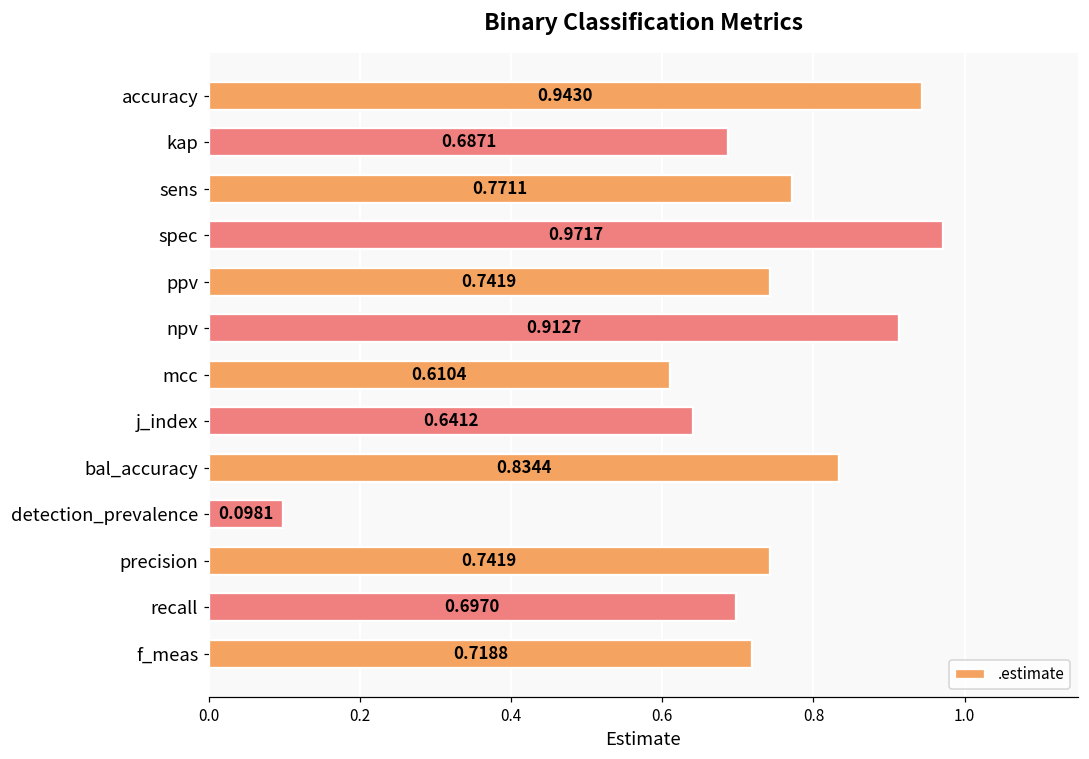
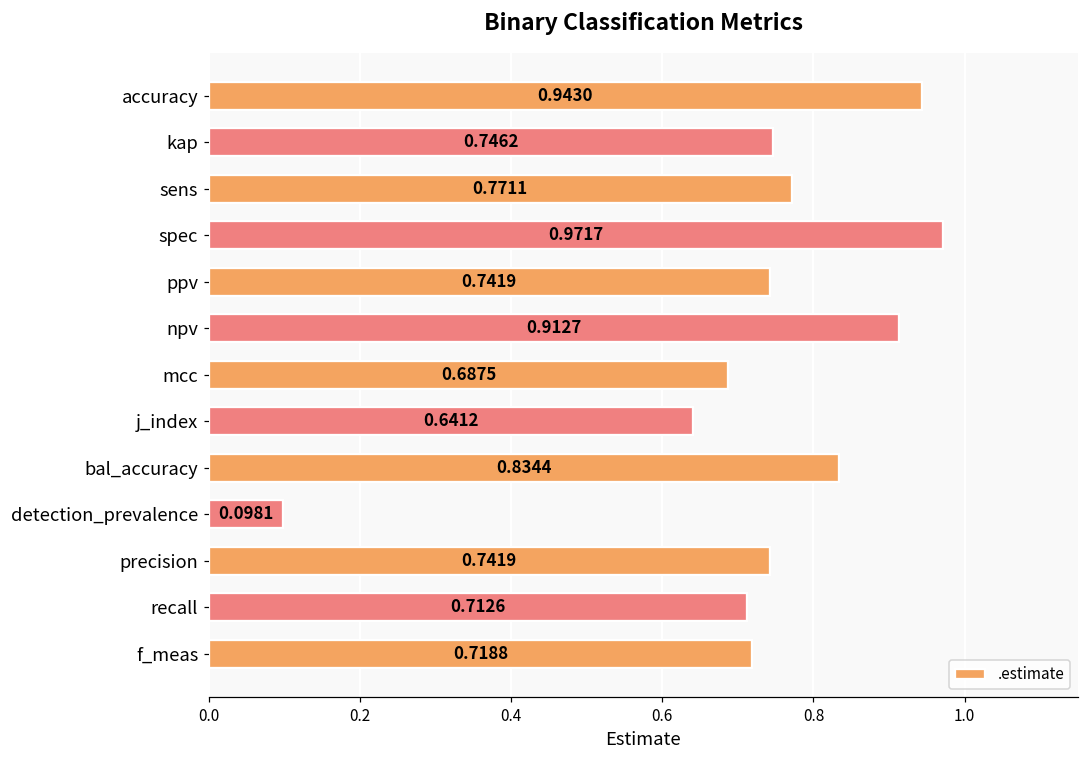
  {
    "accuracy": 0.9430,
-   "kap": 0.6871,
+   "kap": 0.7462,
    "sens": 0.7711,
    "spec": 0.9717,
    "ppv": 0.7419,
    "npv": 0.9127,
-   "mcc": 0.6104,
+   "mcc": 0.6875,
    "j_index": 0.6412,
    "bal_accuracy": 0.8344,
    "detection_prevalence": 0.0981,
    "precision": 0.7419,
-   "recall": 0.6970,
+   "recall": 0.7126,
    "f_meas": 0.7188
  }
